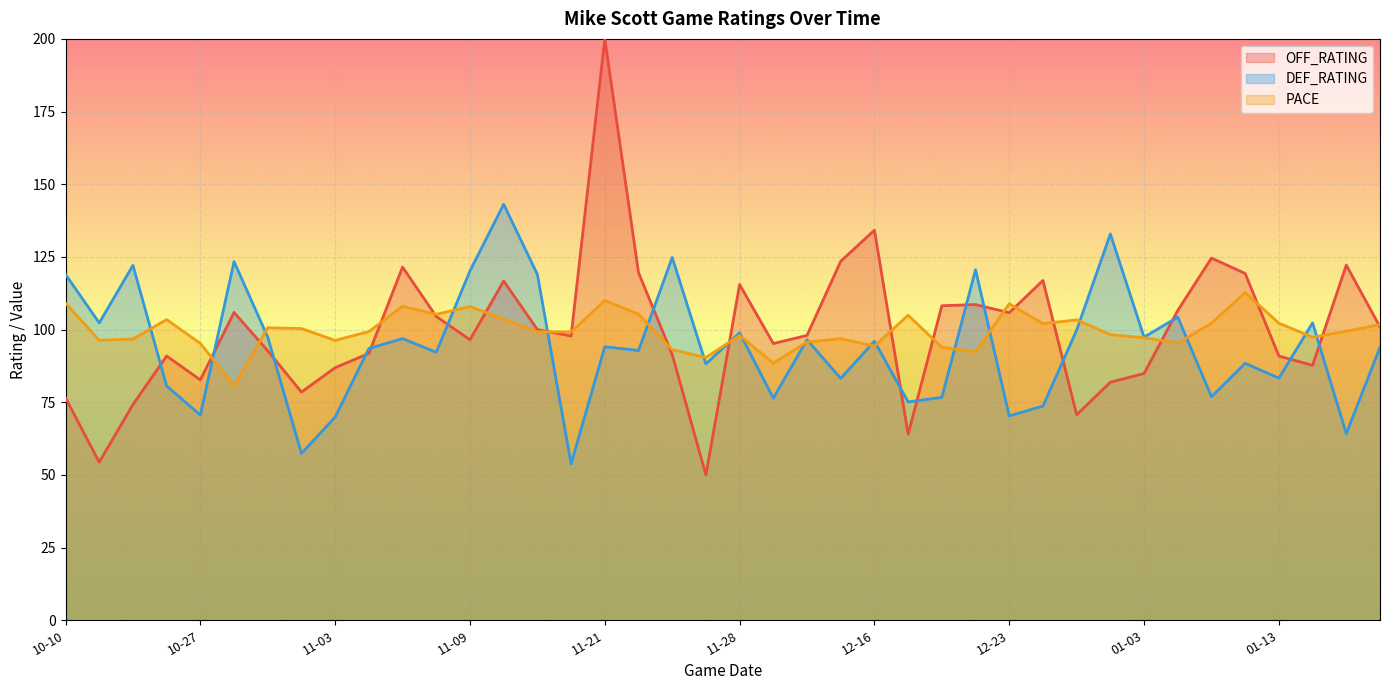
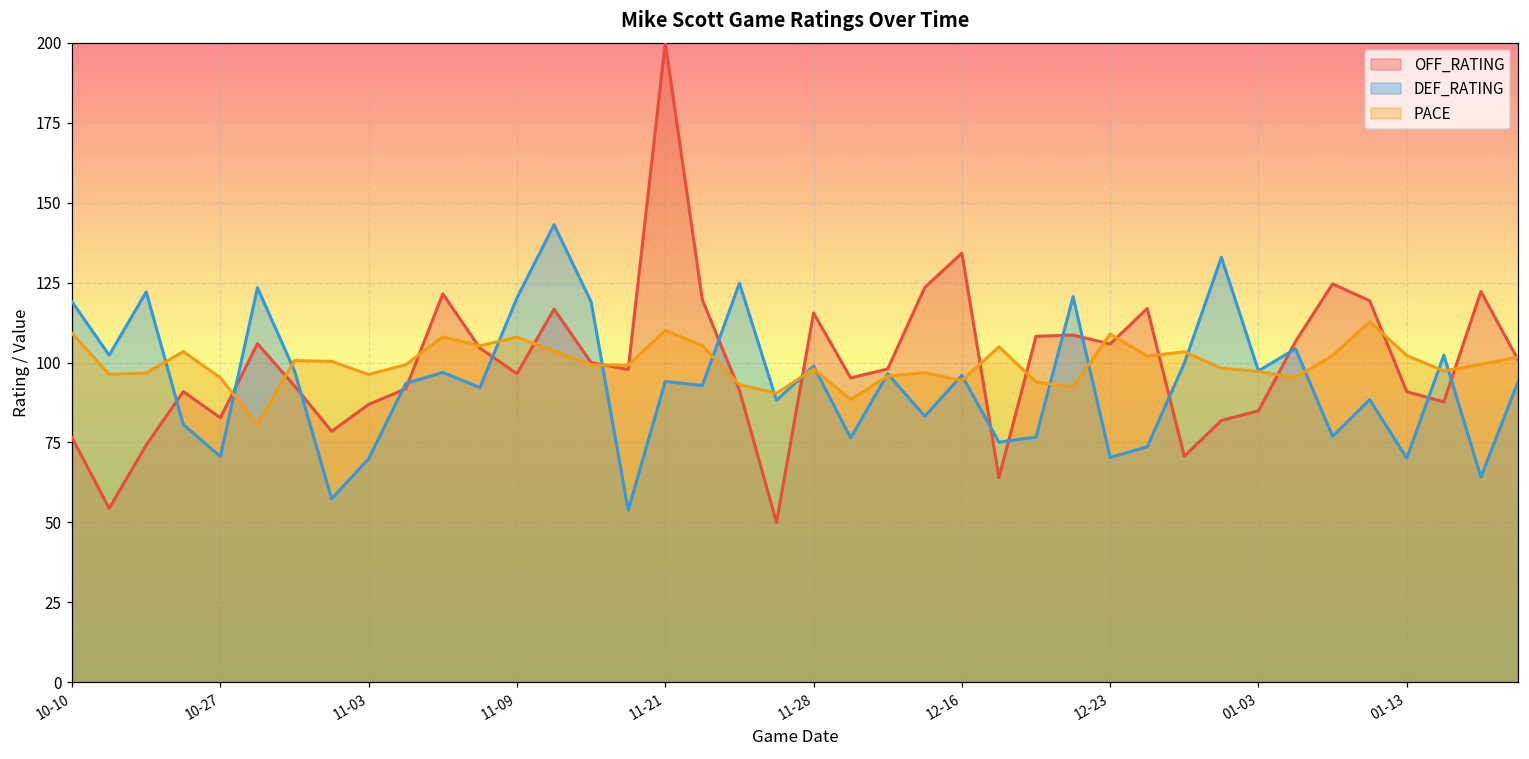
  {
    "DEF_RATING": {
      "10-10": 119,
      "10-27": 71,
      "11-03": 70,
      "11-09": 120,
      "11-21": 94,
      "11-28": 99,
      "12-16": 96,
      "12-23": 70,
-     "01-13": 83
+     "01-13": 70
    }
  }
